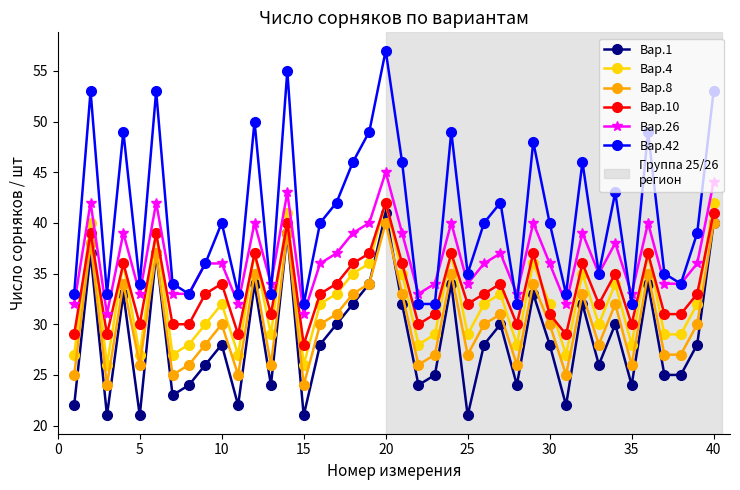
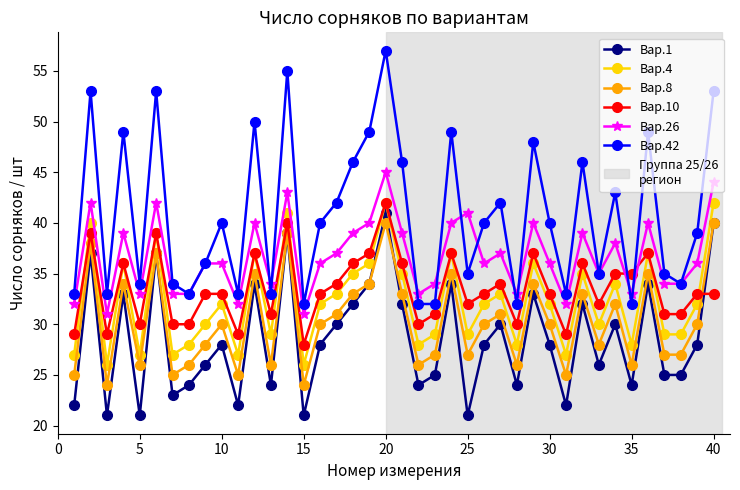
  {
    "Вар.1": {
      "5": 21,
      "10": 28,
      "15": 21,
      "20": 41,
      "25": 21,
      "30": 28,
      "35": 24
    },
    "Вар.10": {
      "5": 30,
-     "10": 34,
+     "10": 33,
      "15": 28,
      "25": 32,
-     "30": 31,
-     "35": 30,
-     "40": 41
+     "30": 33,
+     "35": 35,
+     "40": 33
    },
    "Вар.26": {
      "5": 33,
      "10": 36,
      "15": 31,
      "20": 45,
-     "25": 34,
+     "25": 41,
      "30": 36,
      "35": 33
    },
    "Вар.42": {
      "5": 34,
      "10": 40,
      "15": 32,
      "20": 57,
      "25": 35,
      "30": 40,
      "35": 32
    }
  }
